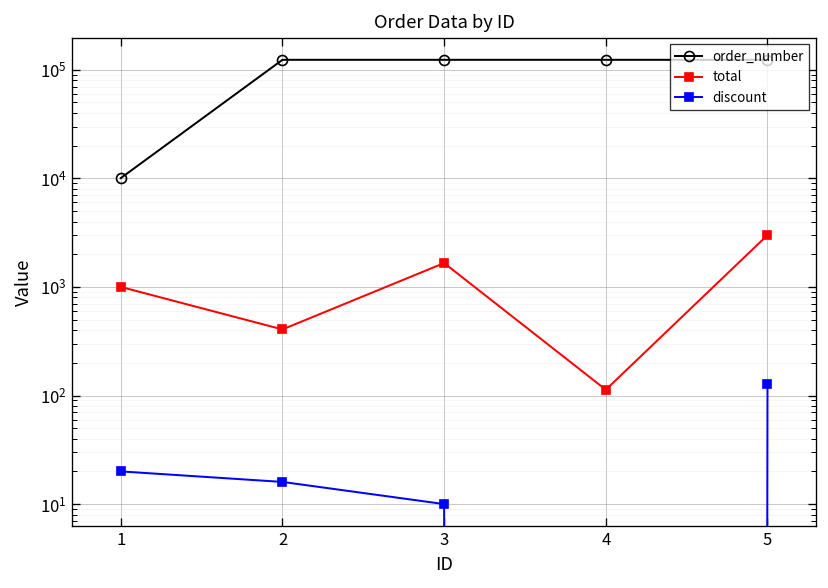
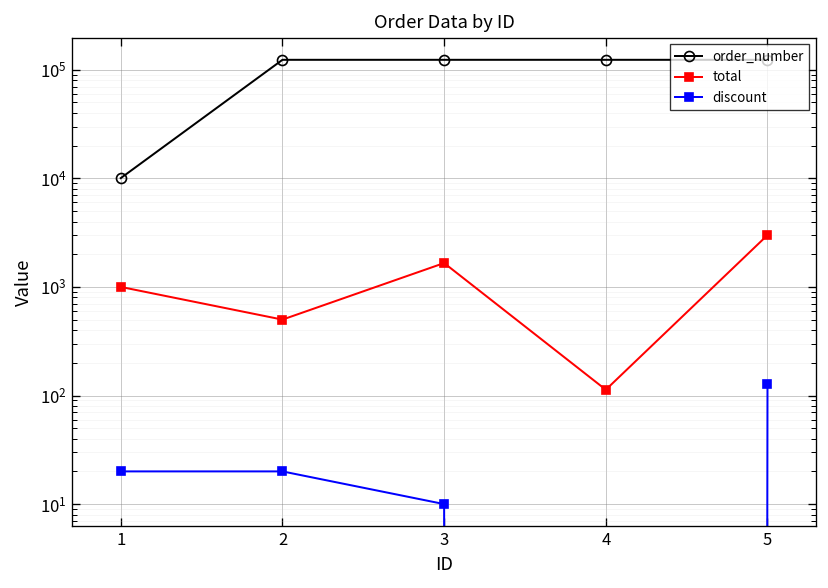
  {
    "order_number": {
      "1": 10000,
      "2": 120000,
      "3": 120000,
      "4": 120000
    },
    "total": {
      "1": 1000,
-     "2": 400,
+     "2": 500,
      "3": 1700,
      "4": 110,
      "5": 3000
    },
    "discount": {
      "1": 20,
-     "2": 16,
+     "2": 20,
      "3": 10,
      "5": 130
    }
  }
